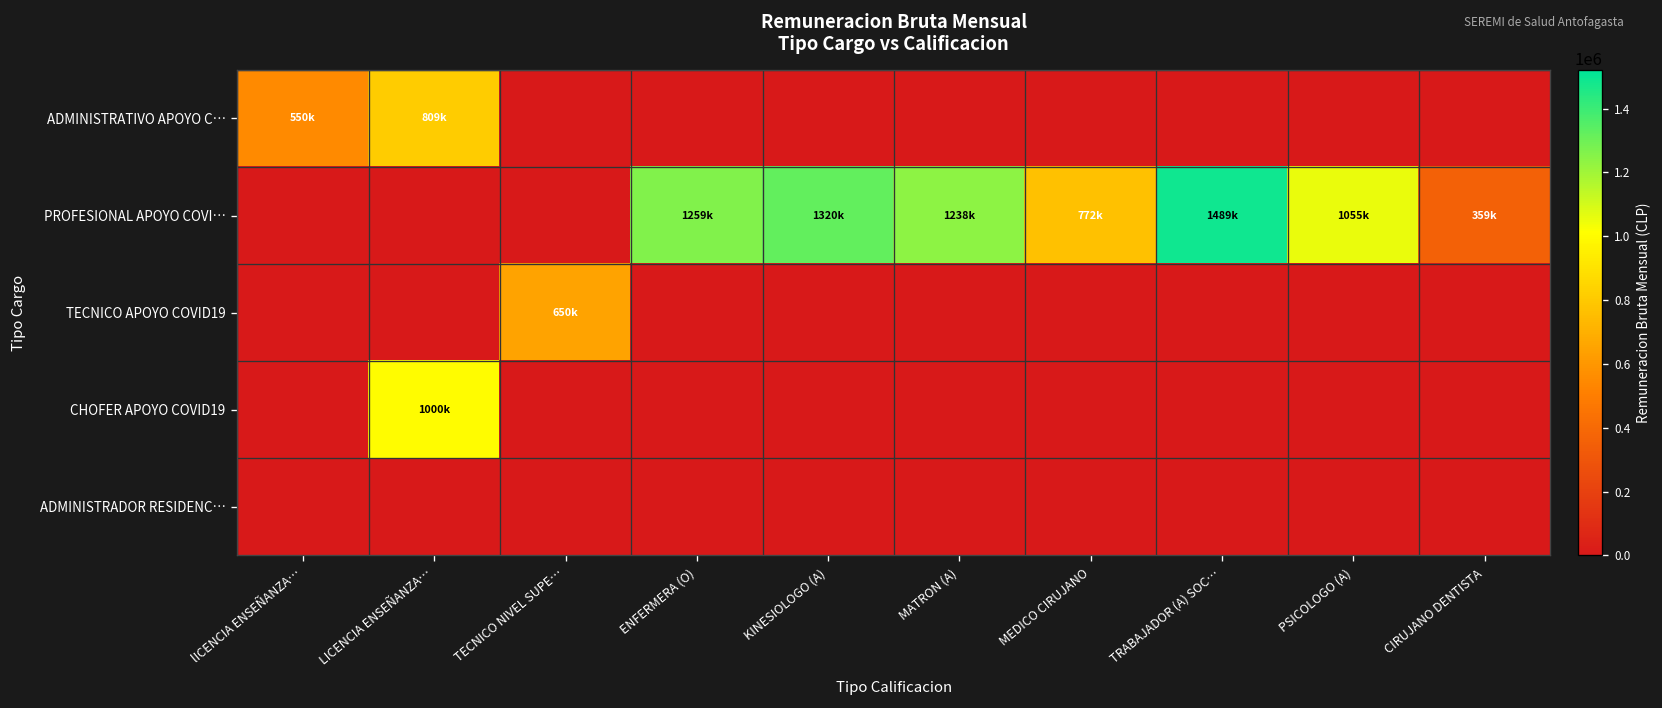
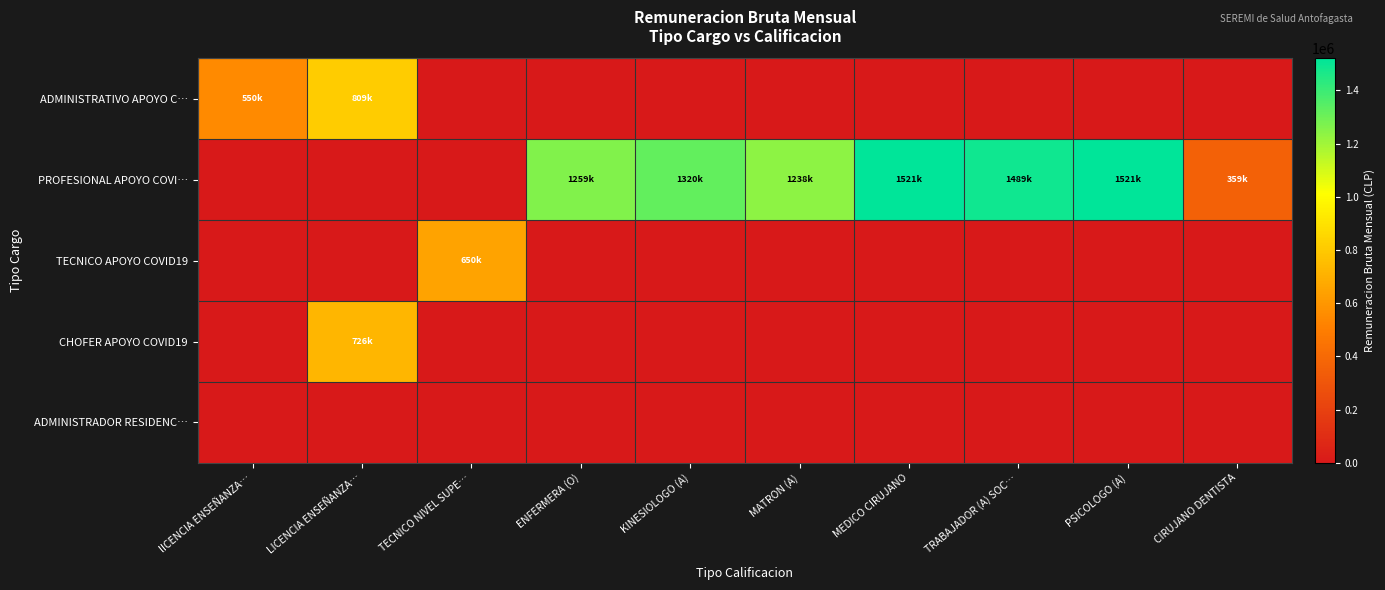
  {
    "ADMINISTRATIVO APOYO C…": {
      "lICENCIA ENSEÑANZA…": "550k",
      "LICENCIA ENSEÑANZA…": "809k"
    },
    "PROFESIONAL APOYO COVI…": {
      "ENFERMERA (O)": "1259k",
      "KINESIOLOGO (A)": "1320k",
      "MATRON (A)": "1238k",
-     "MEDICO CIRUJANO": "772k",
+     "MEDICO CIRUJANO": "1521k",
      "TRABAJADOR (A) SOC…": "1489k",
-     "PSICOLOGO (A)": "1055k",
+     "PSICOLOGO (A)": "1521k",
      "CIRUJANO DENTISTA": "359k"
    },
    "TECNICO APOYO COVID19": {
      "TECNICO NIVEL SUPE…": "650k"
    },
    "CHOFER APOYO COVID19": {
-     "LICENCIA ENSEÑANZA…": "1000k"
+     "LICENCIA ENSEÑANZA…": "726k"
    }
  }
